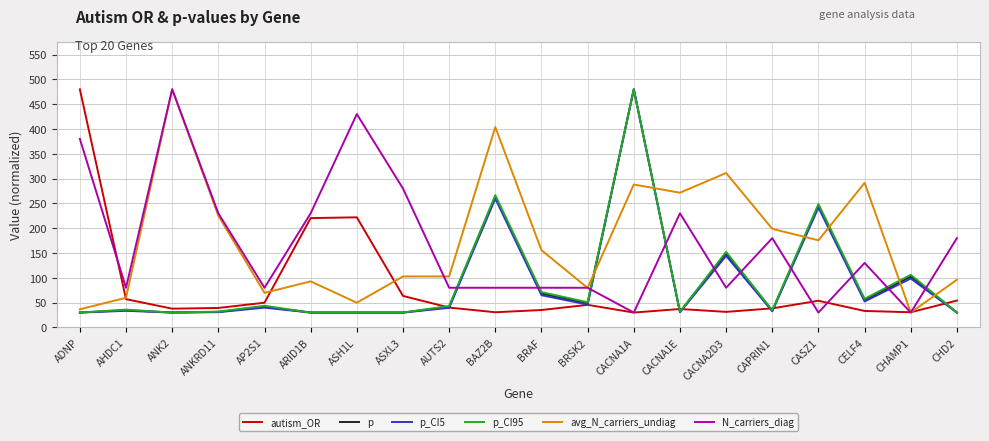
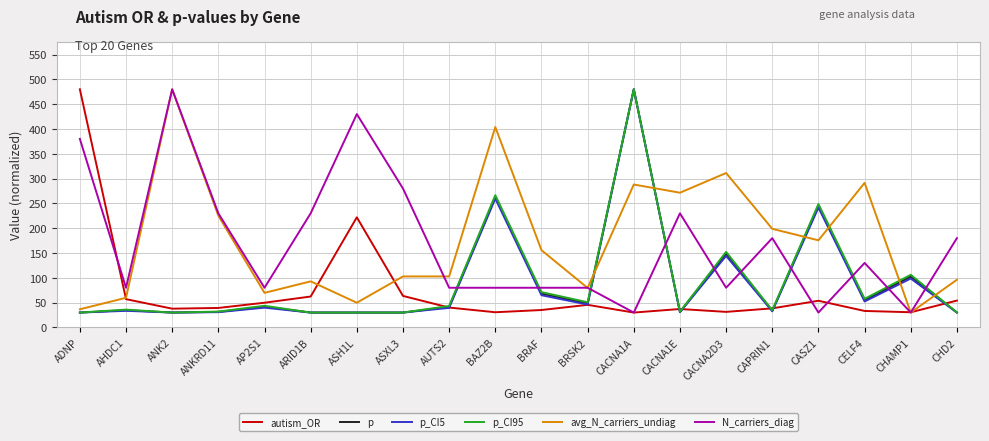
  {
    "autism_OR": {
      "ADNP": 480,
      "ANK2": 40,
      "ANKRD11": 40,
      "AP2S1": 50,
-     "ARID1B": 220,
+     "ARID1B": 60,
      "ASH1L": 220,
      "ASXL3": 60,
      "BAZ2B": 30,
      "BRAF": 40,
      "CACNA1E": 40,
      "CACNA2D3": 30,
      "CASZ1": 50,
      "CELF4": 30,
      "CHD2": 50
    },
    "avg_N_carriers_undiag": {
      "ADNP": 40,
      "AP2S1": 70,
      "ARID1B": 90,
      "ASH1L": 50,
      "ASXL3": 100,
      "AUTS2": 100,
      "BAZ2B": 400,
      "BRAF": 160,
      "CACNA1A": 290,
      "CACNA1E": 270,
      "CACNA2D3": 310,
      "CAPRIN1": 200,
      "CASZ1": 180,
      "CELF4": 290,
      "CHD2": 100
    },
    "N_carriers_diag": {
      "ADNP": 380,
      "AHDC1": 80,
      "AP2S1": 80,
      "ARID1B": 230,
      "ASH1L": 430,
      "ASXL3": 280,
      "AUTS2": 80,
      "BAZ2B": 80,
      "BRAF": 80,
      "CACNA1E": 230,
      "CACNA2D3": 80,
      "CAPRIN1": 180,
      "CASZ1": 30,
      "CELF4": 130,
      "CHD2": 180
    }
  }
